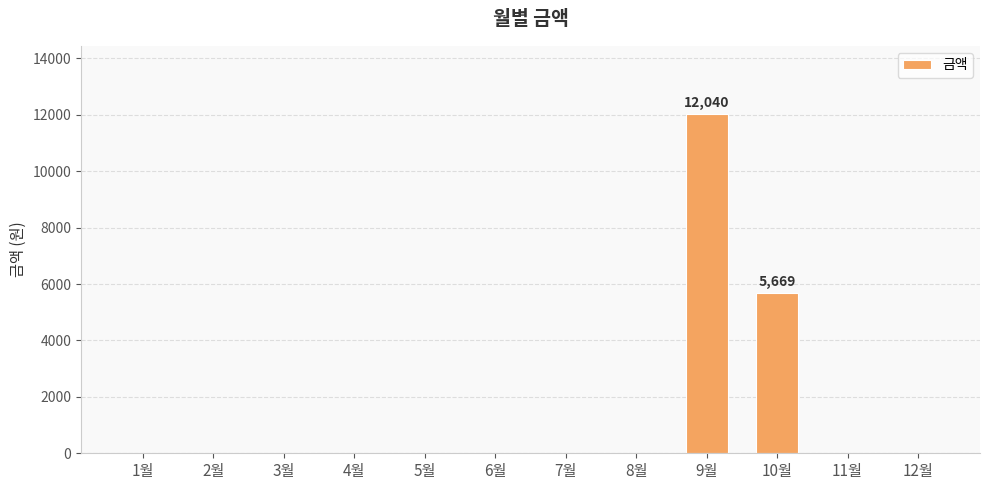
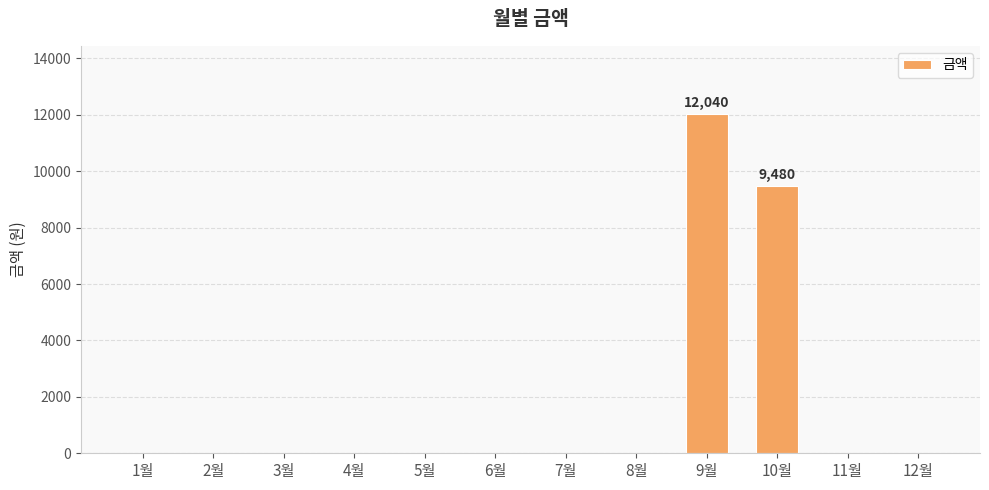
  {
    "9월": "12,040",
-   "10월": "5,669"
+   "10월": "9,480"
  }
